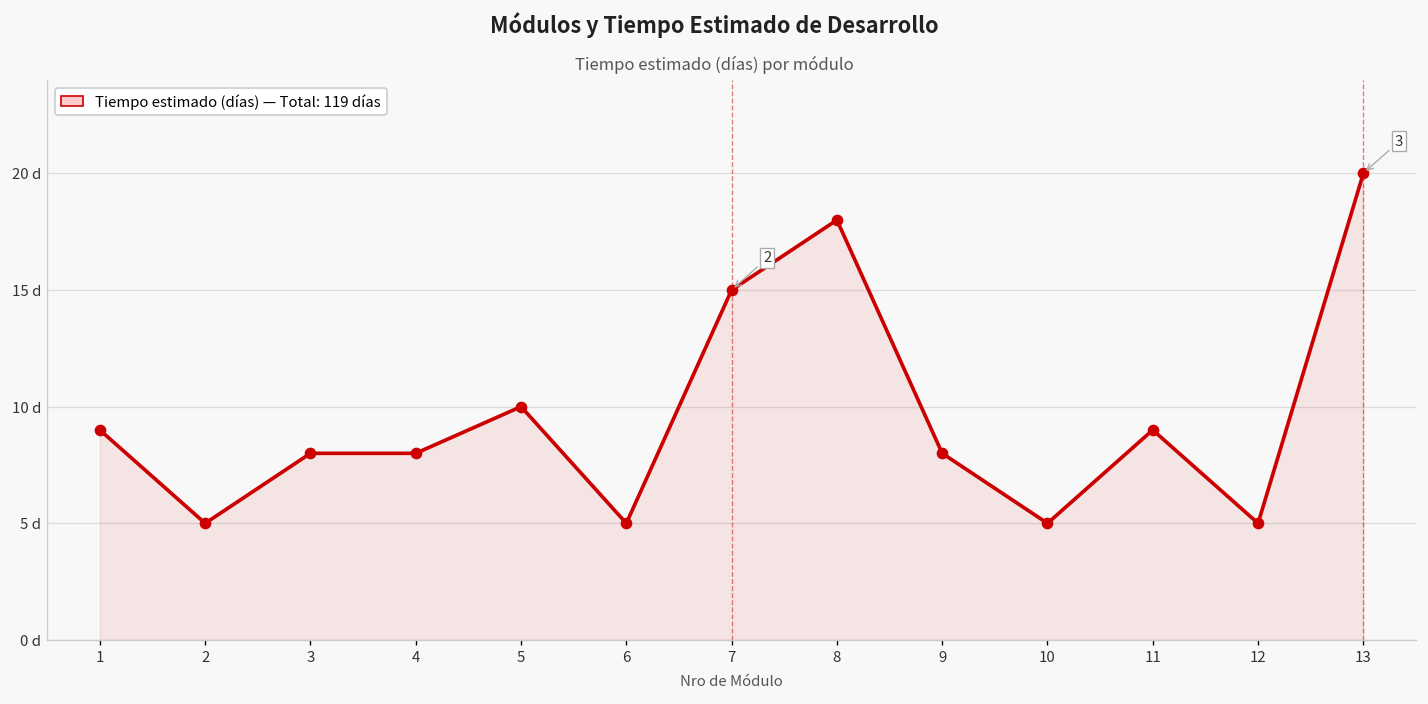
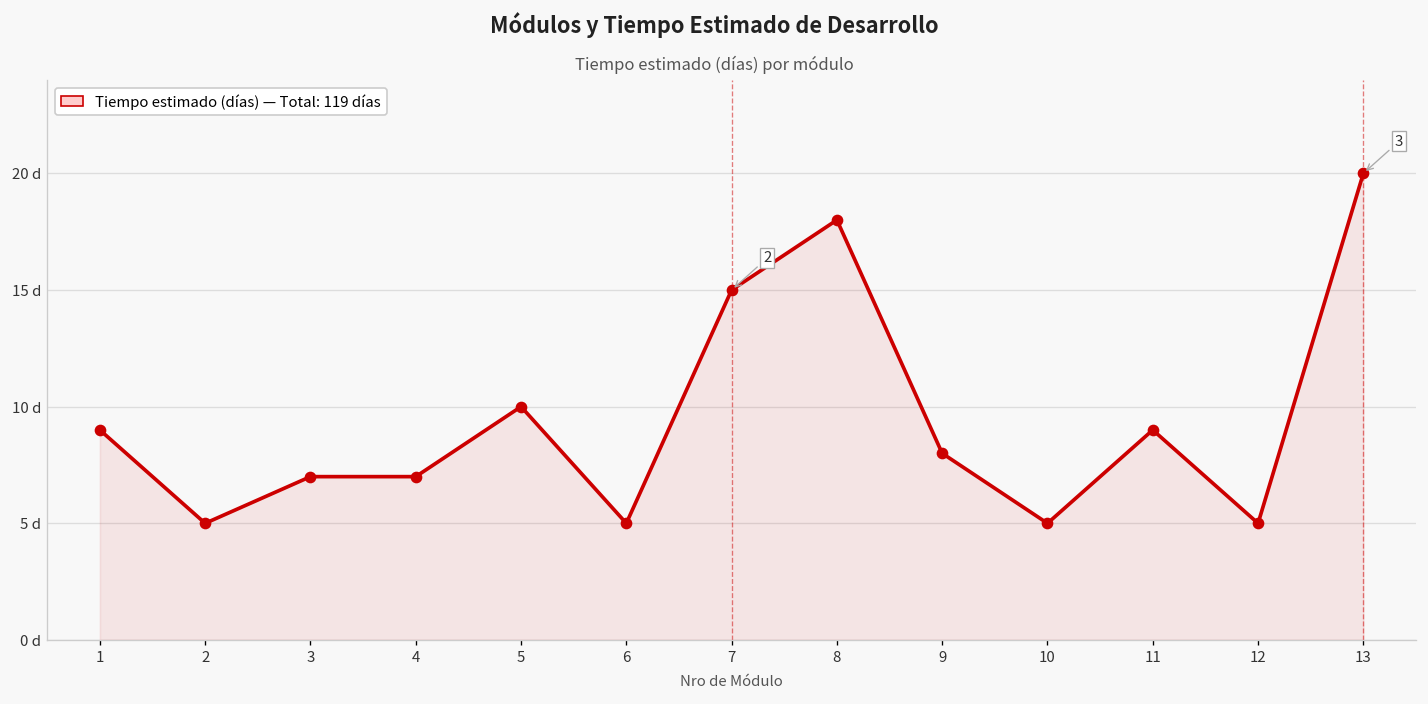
  {
    "1": "9 d",
    "2": "5 d",
-   "3": "8 d",
-   "4": "8 d",
+   "3": "7 d",
+   "4": "7 d",
    "5": "10 d",
    "6": "5 d",
    "8": "18 d",
    "9": "8 d",
    "10": "5 d",
    "11": "9 d",
    "12": "5 d"
  }
